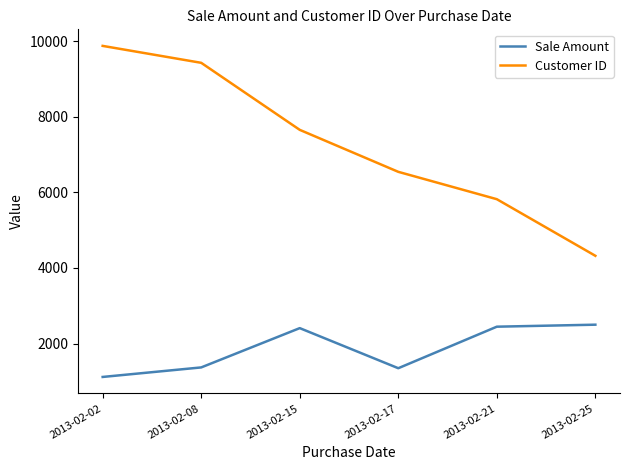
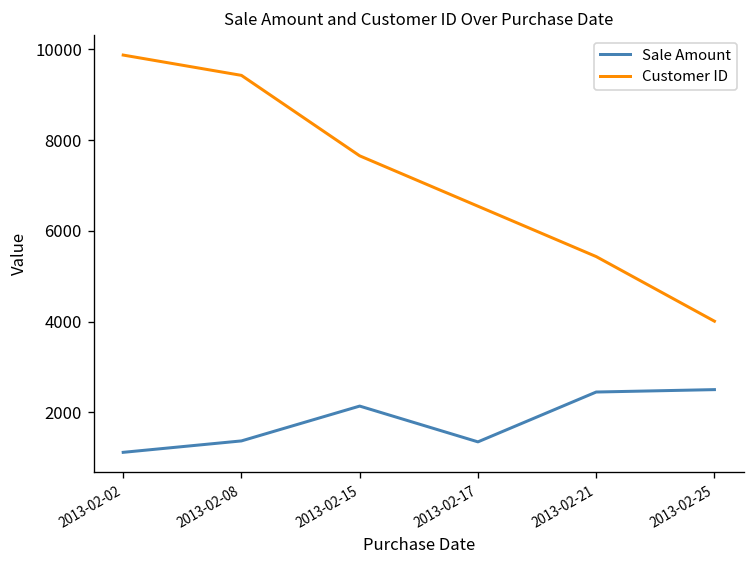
  {
    "Sale Amount": {
      "2013-02-02": 1100,
      "2013-02-08": 1400,
-     "2013-02-15": 2400,
+     "2013-02-15": 2100,
      "2013-02-17": 1300,
      "2013-02-21": 2400,
      "2013-02-25": 2500
    },
    "Customer ID": {
      "2013-02-02": 9900,
      "2013-02-08": 9400,
      "2013-02-15": 7700,
      "2013-02-17": 6500,
-     "2013-02-21": 5800,
-     "2013-02-25": 4300
+     "2013-02-21": 5400,
+     "2013-02-25": 4000
    }
  }
